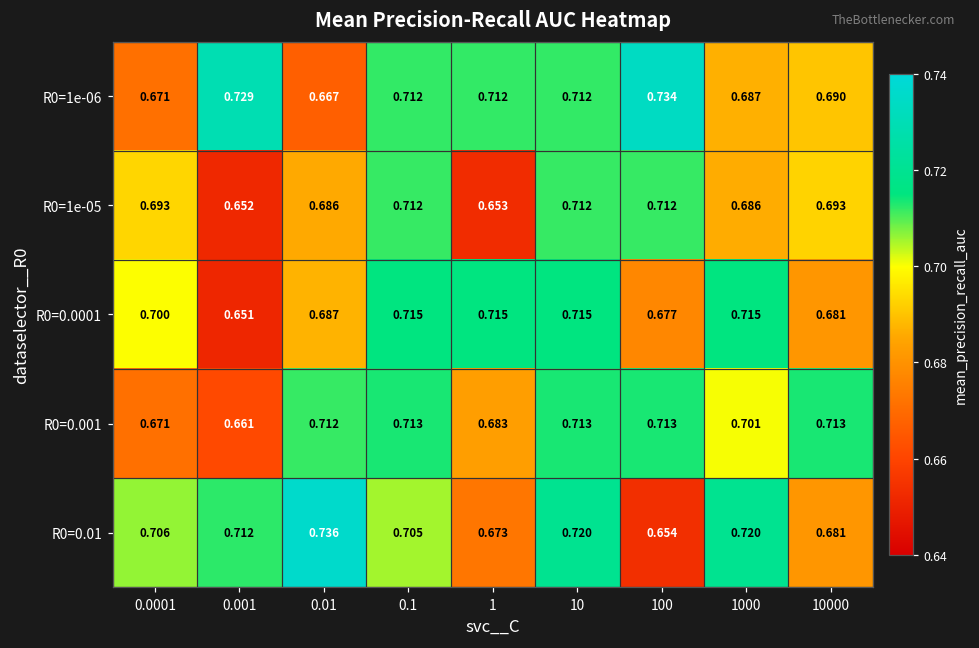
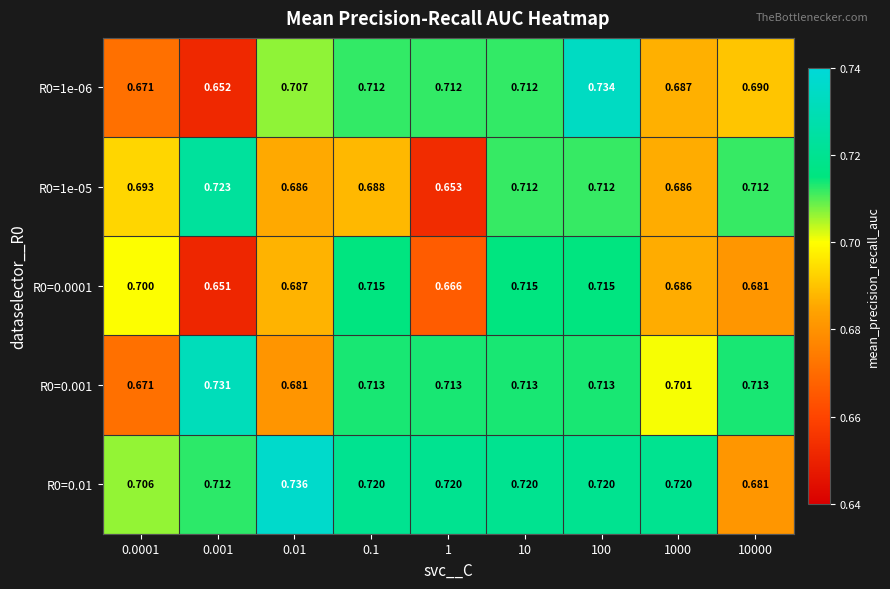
  {
    "R0=1e-06": {
      "0.0001": 0.671,
-     "0.001": 0.729,
-     "0.01": 0.667,
+     "0.001": 0.652,
+     "0.01": 0.707,
      "0.1": 0.712,
      "1": 0.712,
      "10": 0.712,
      "100": 0.734,
      "1000": 0.687,
      "10000": 0.690
    },
    "R0=1e-05": {
      "0.0001": 0.693,
-     "0.001": 0.652,
+     "0.001": 0.723,
      "0.01": 0.686,
-     "0.1": 0.712,
+     "0.1": 0.688,
      "1": 0.653,
      "10": 0.712,
      "100": 0.712,
      "1000": 0.686,
-     "10000": 0.693
+     "10000": 0.712
    },
    "R0=0.0001": {
      "0.0001": 0.700,
      "0.001": 0.651,
      "0.01": 0.687,
      "0.1": 0.715,
-     "1": 0.715,
+     "1": 0.666,
      "10": 0.715,
-     "100": 0.677,
-     "1000": 0.715,
+     "100": 0.715,
+     "1000": 0.686,
      "10000": 0.681
    },
    "R0=0.001": {
      "0.0001": 0.671,
-     "0.001": 0.661,
-     "0.01": 0.712,
+     "0.001": 0.731,
+     "0.01": 0.681,
      "0.1": 0.713,
-     "1": 0.683,
+     "1": 0.713,
      "10": 0.713,
      "100": 0.713,
      "1000": 0.701,
      "10000": 0.713
    },
    "R0=0.01": {
      "0.0001": 0.706,
      "0.001": 0.712,
      "0.01": 0.736,
-     "0.1": 0.705,
-     "1": 0.673,
+     "0.1": 0.720,
+     "1": 0.720,
      "10": 0.720,
-     "100": 0.654,
+     "100": 0.720,
      "1000": 0.720,
      "10000": 0.681
    }
  }
